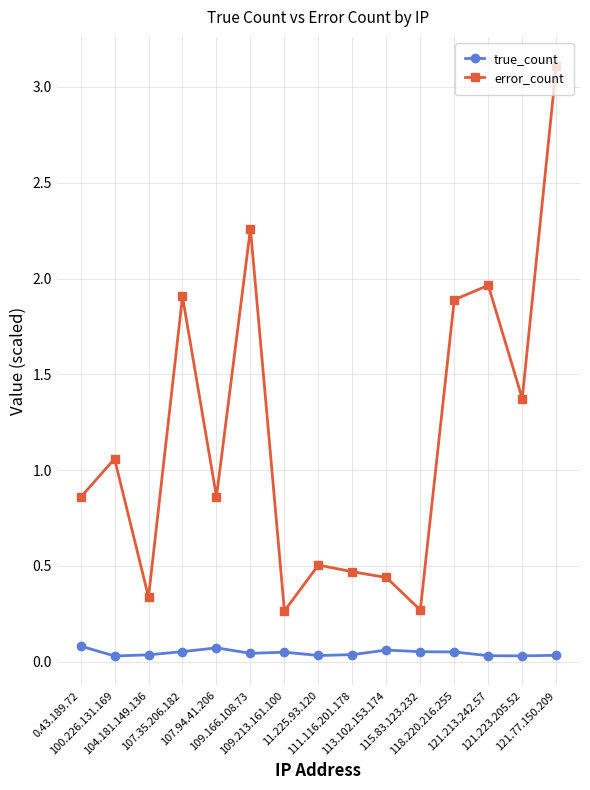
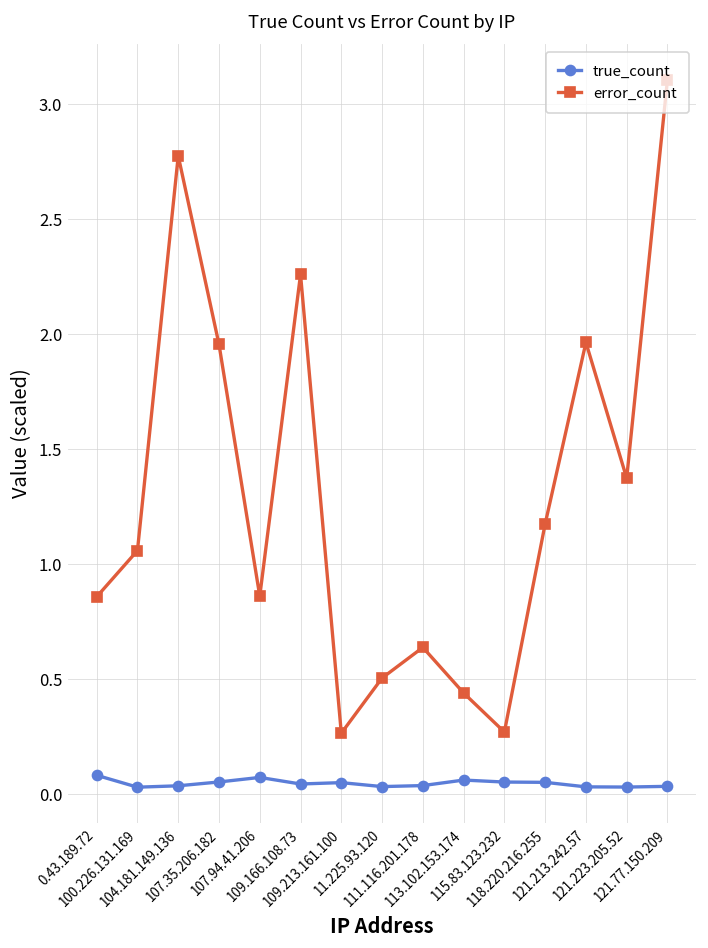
  {
    "true_count": {
      "0.43.189.72": 0.08,
      "100.226.131.169": 0.03,
      "104.181.149.136": 0.04,
      "107.35.206.182": 0.05,
      "107.94.41.206": 0.07,
      "109.166.108.73": 0.04,
      "109.213.161.100": 0.05,
      "11.225.93.120": 0.03,
      "111.116.201.178": 0.04,
      "113.102.153.174": 0.06,
      "115.83.123.232": 0.05,
      "118.220.216.255": 0.05,
      "121.213.242.57": 0.03,
      "121.223.205.52": 0.03,
      "121.77.150.209": 0.03
    },
    "error_count": {
      "0.43.189.72": 0.86,
      "100.226.131.169": 1.06,
-     "104.181.149.136": 0.34,
-     "107.35.206.182": 1.91,
+     "104.181.149.136": 2.78,
+     "107.35.206.182": 1.96,
      "107.94.41.206": 0.86,
      "109.166.108.73": 2.26,
      "109.213.161.100": 0.26,
      "11.225.93.120": 0.50,
-     "111.116.201.178": 0.47,
+     "111.116.201.178": 0.64,
      "113.102.153.174": 0.44,
      "115.83.123.232": 0.27,
-     "118.220.216.255": 1.89,
+     "118.220.216.255": 1.18,
      "121.213.242.57": 1.96,
      "121.223.205.52": 1.37
    }
  }
